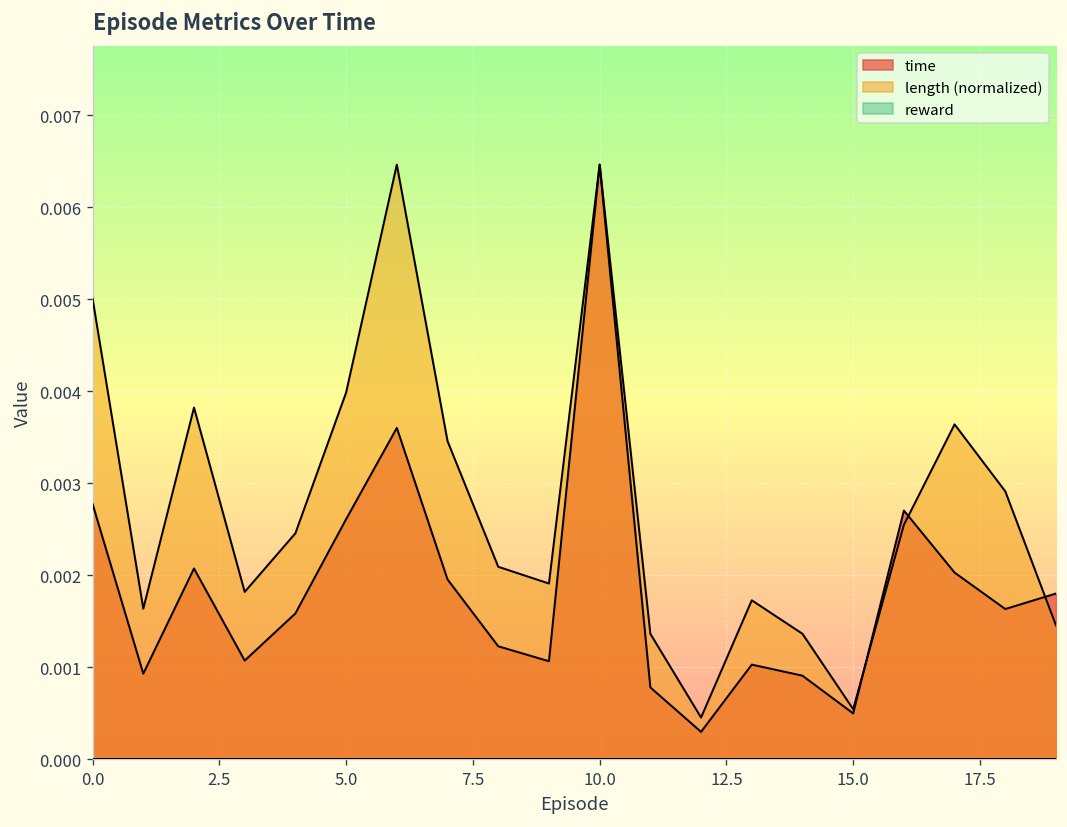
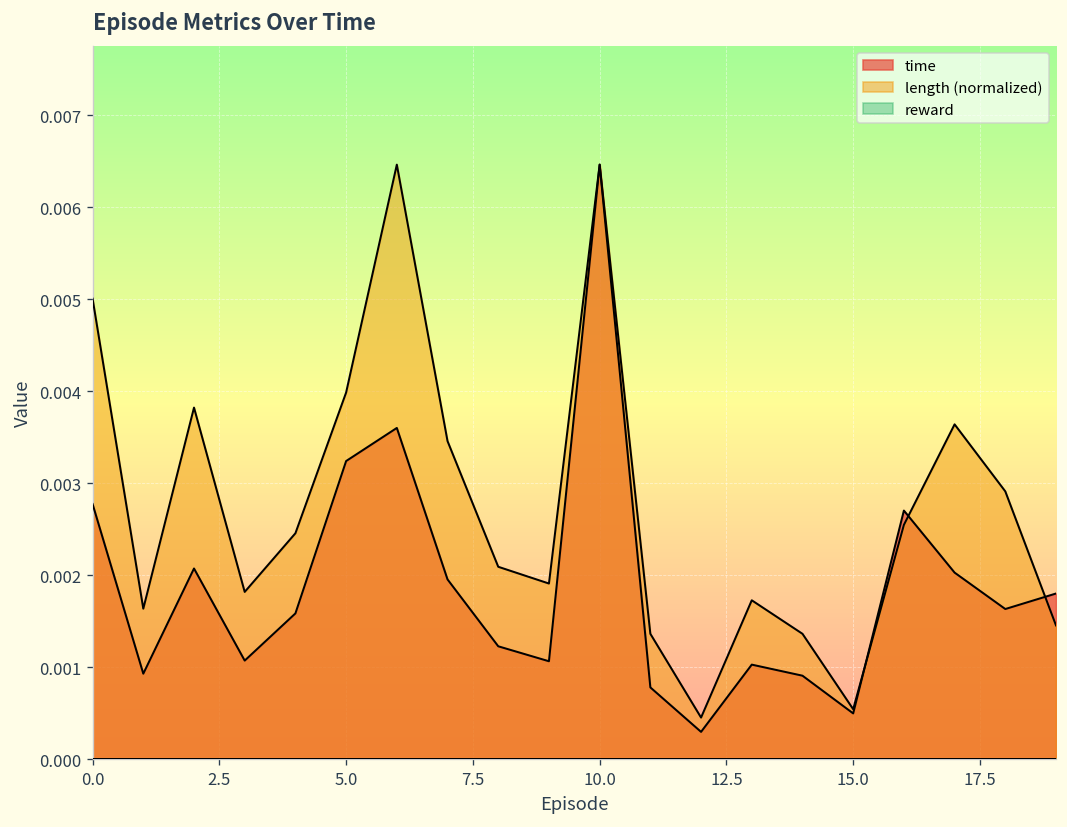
  {
    "time": {
      "0.0": 0.0028,
-     "5.0": 0.0026,
+     "5.0": 0.0032,
      "15.0": 0.0005
    },
    "length (normalized)": {
      "0.0": 0.0050,
      "5.0": 0.0040,
      "15.0": 0.0005
    },
    "reward": {
      "0.0": 0.0000,
      "5.0": 0.0000,
      "10.0": 0.0000,
      "15.0": 0.0000
    }
  }
